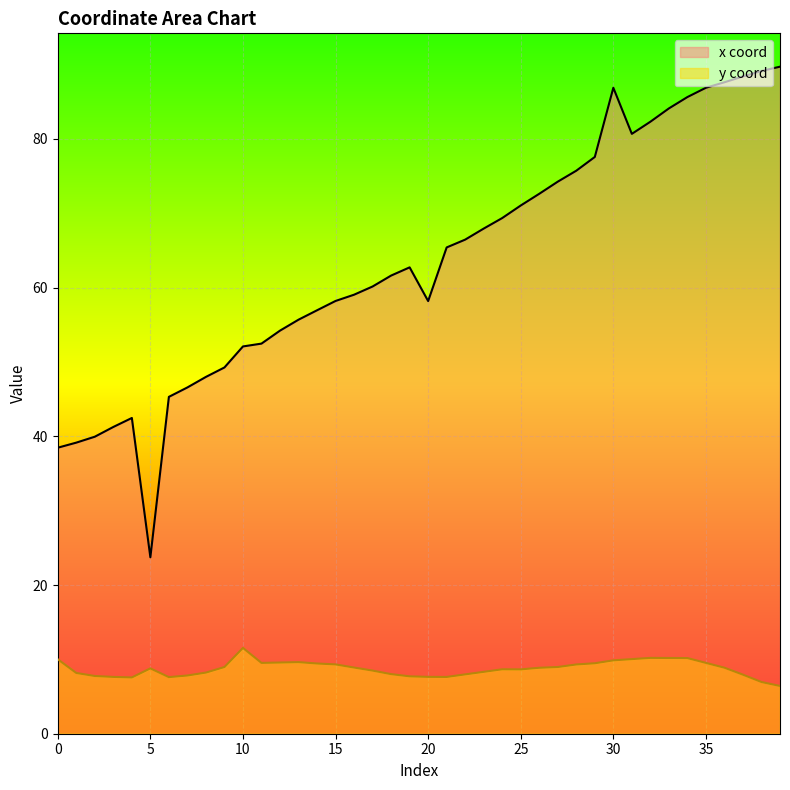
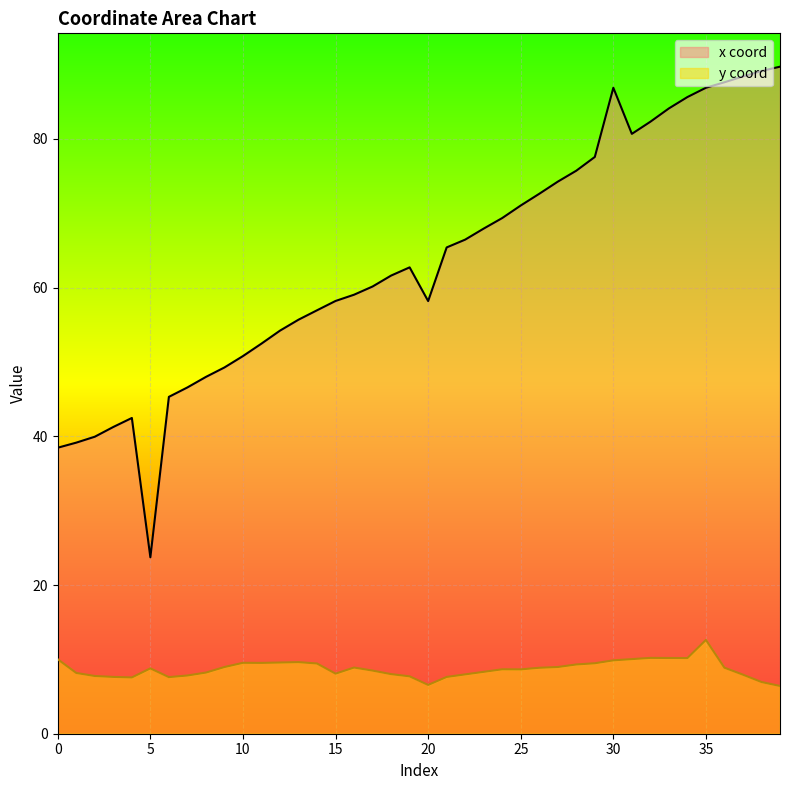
  {
    "x coord": {
      "0": 38,
      "5": 24,
-     "10": 52,
+     "10": 51,
      "15": 58,
      "20": 58,
      "25": 71,
      "30": 87,
      "35": 87
    },
    "y coord": {
      "0": 10,
      "5": 9,
-     "10": 12,
-     "15": 9,
-     "20": 8,
+     "10": 10,
+     "15": 8,
+     "20": 7,
      "25": 9,
      "30": 10,
-     "35": 10
+     "35": 13
    }
  }
